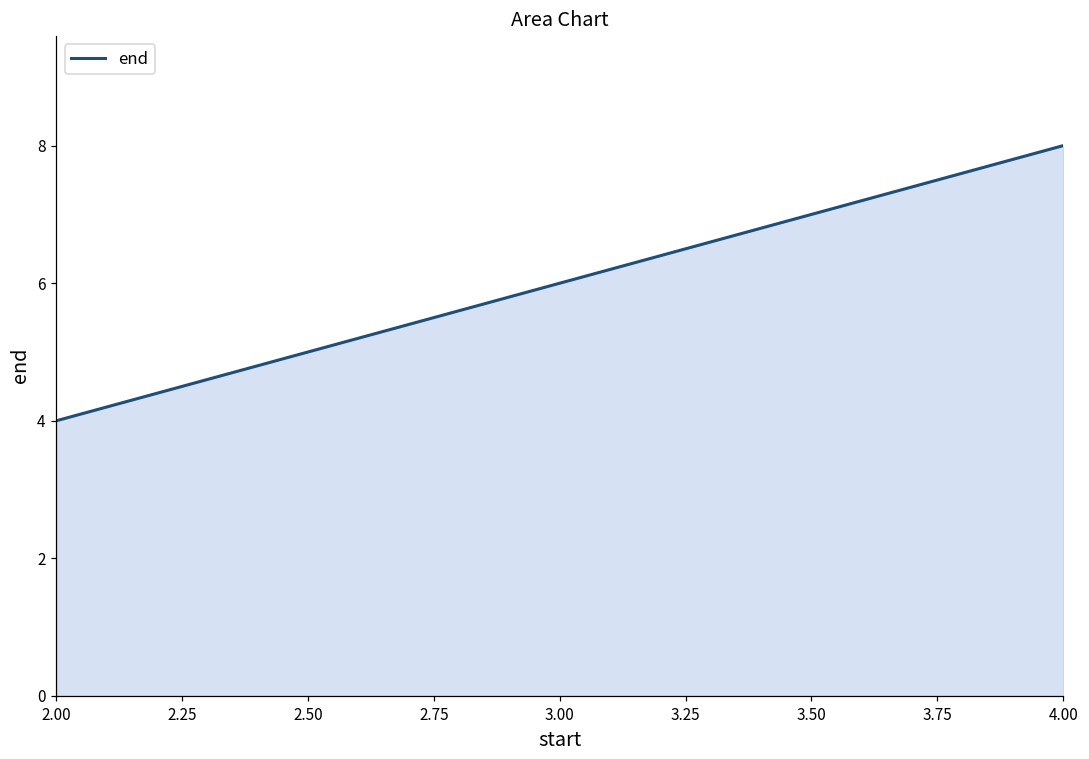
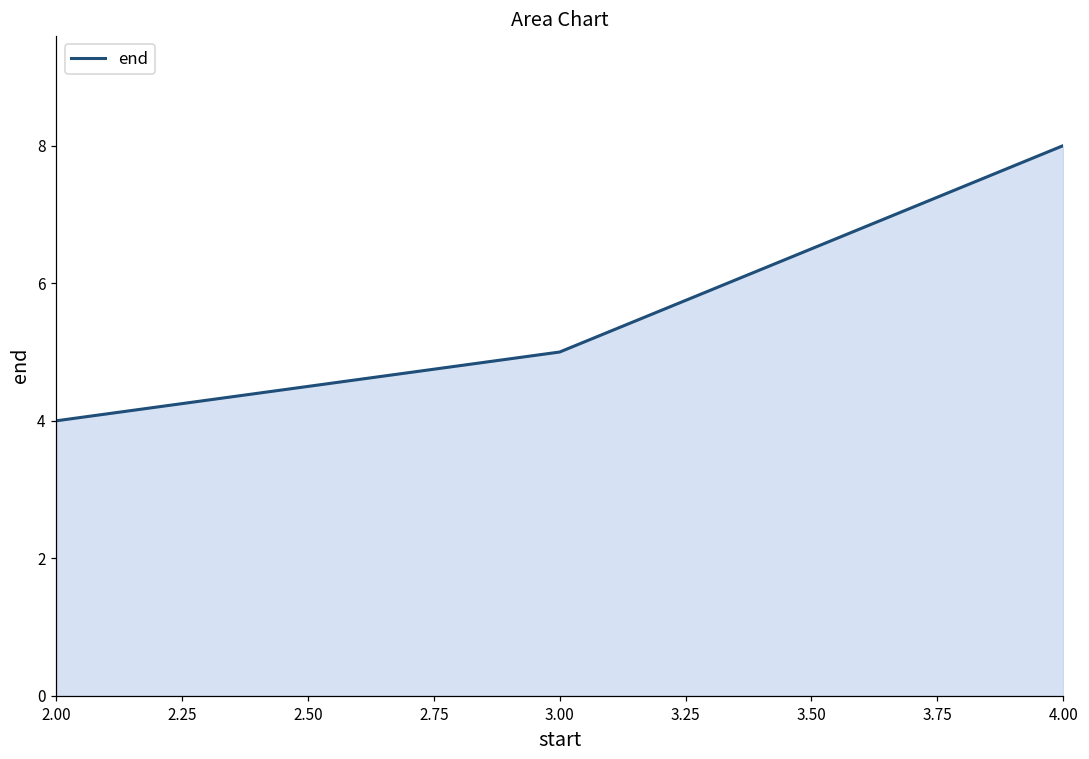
  {
    "2.00": 4,
-   "3.00": 6,
+   "3.00": 5,
    "4.00": 8
  }
